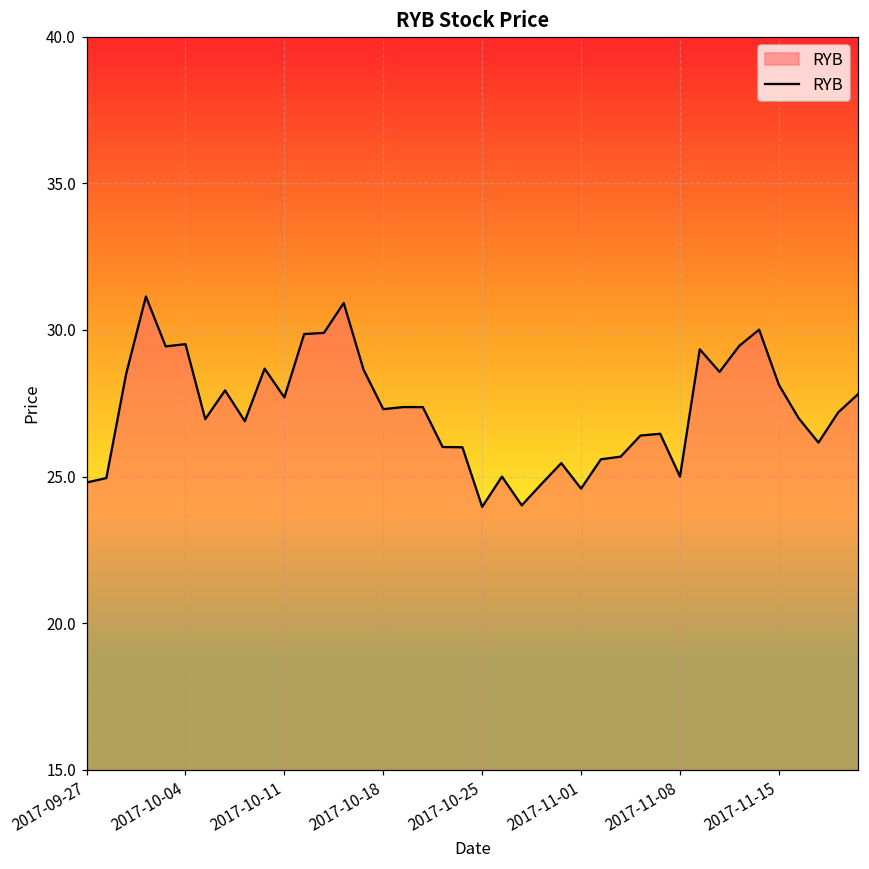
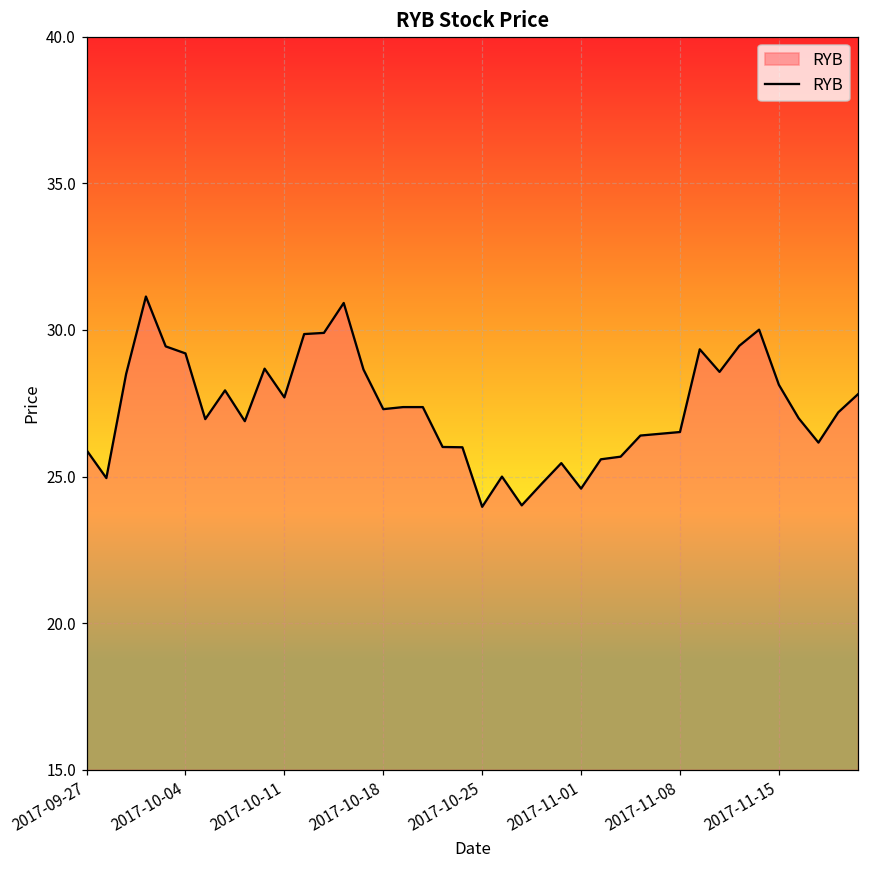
  {
-   "2017-09-27": 24.8,
-   "2017-10-04": 29.5,
+   "2017-09-27": 25.9,
+   "2017-10-04": 29.2,
    "2017-10-11": 27.7,
    "2017-10-18": 27.3,
    "2017-10-25": 24.0,
    "2017-11-01": 24.6,
-   "2017-11-08": 25.0,
+   "2017-11-08": 26.5,
    "2017-11-15": 28.1
  }
